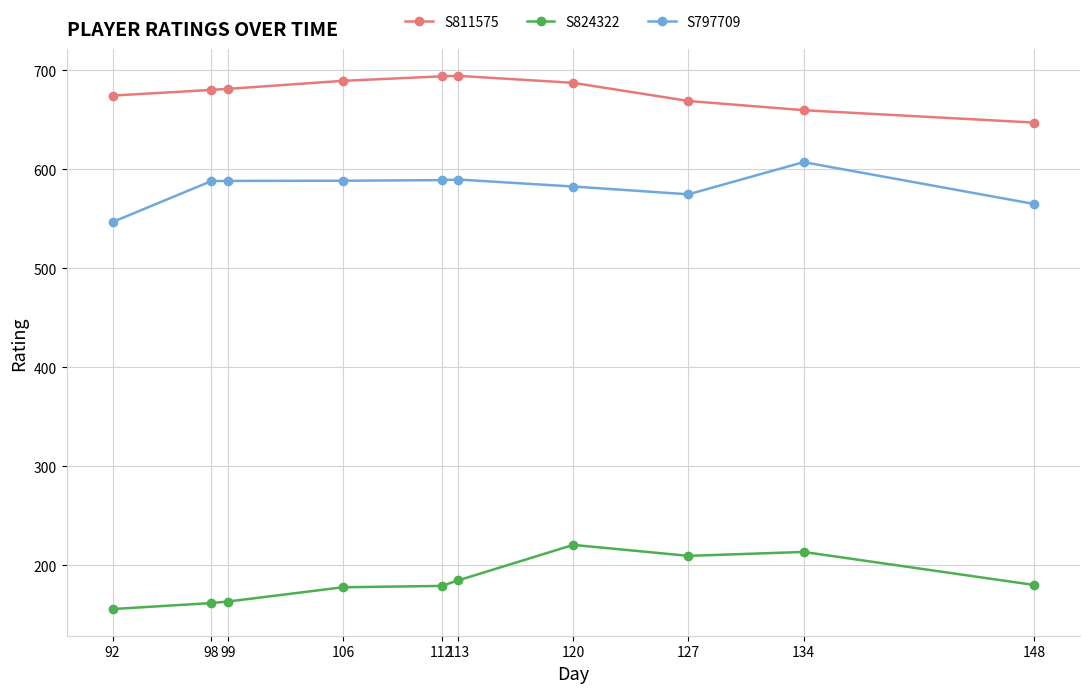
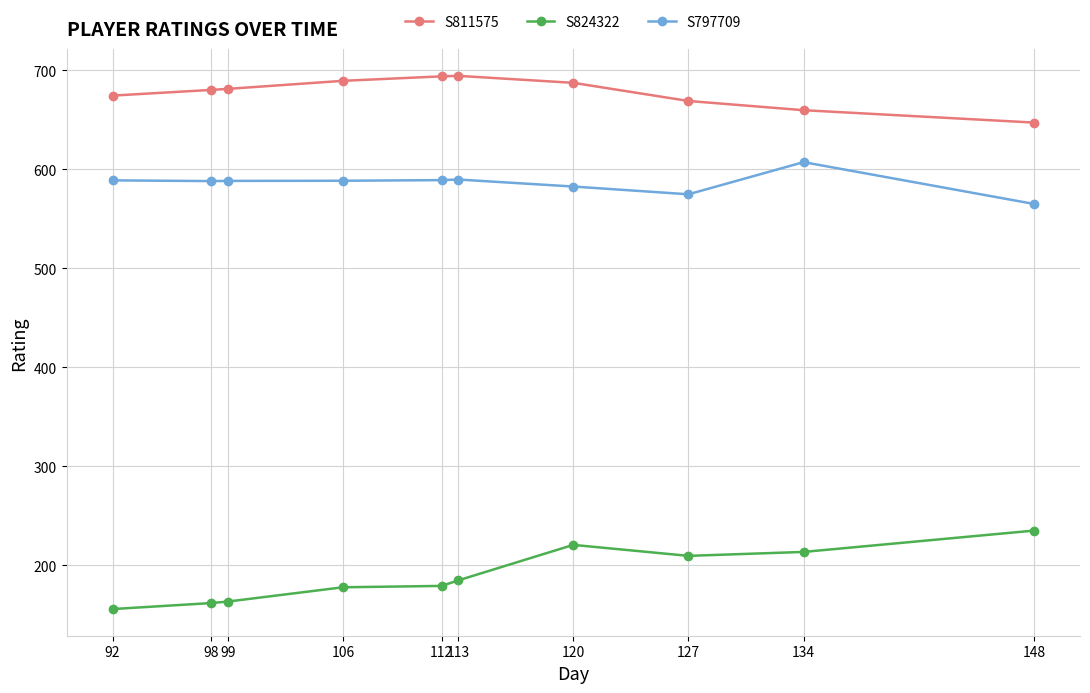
  {
    "S811575": {
      "92": 670,
      "98": 680,
      "99": 680,
      "106": 690,
      "120": 690,
      "127": 670,
      "134": 660,
      "148": 650
    },
    "S824322": {
      "92": 160,
      "98": 160,
      "99": 160,
      "106": 180,
      "120": 220,
      "127": 210,
      "134": 210,
-     "148": 180
+     "148": 240
    },
    "S797709": {
-     "92": 550,
+     "92": 590,
      "98": 590,
      "99": 590,
      "106": 590,
      "120": 580,
      "127": 570,
      "134": 610,
      "148": 570
    }
  }
